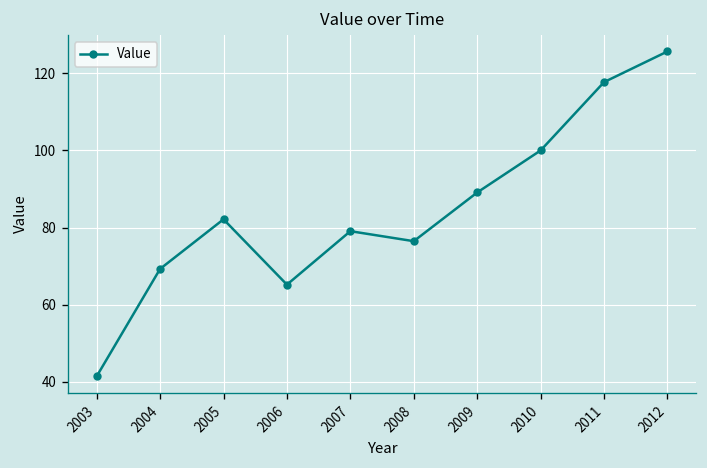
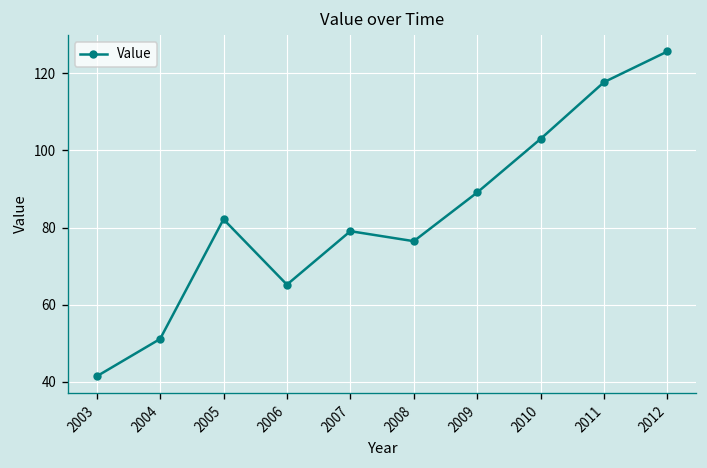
  {
    "2003": 41,
-   "2004": 69,
+   "2004": 51,
    "2005": 82,
    "2006": 65,
    "2007": 79,
    "2008": 76,
    "2009": 89,
-   "2010": 100,
+   "2010": 103,
    "2011": 118,
    "2012": 126
  }
